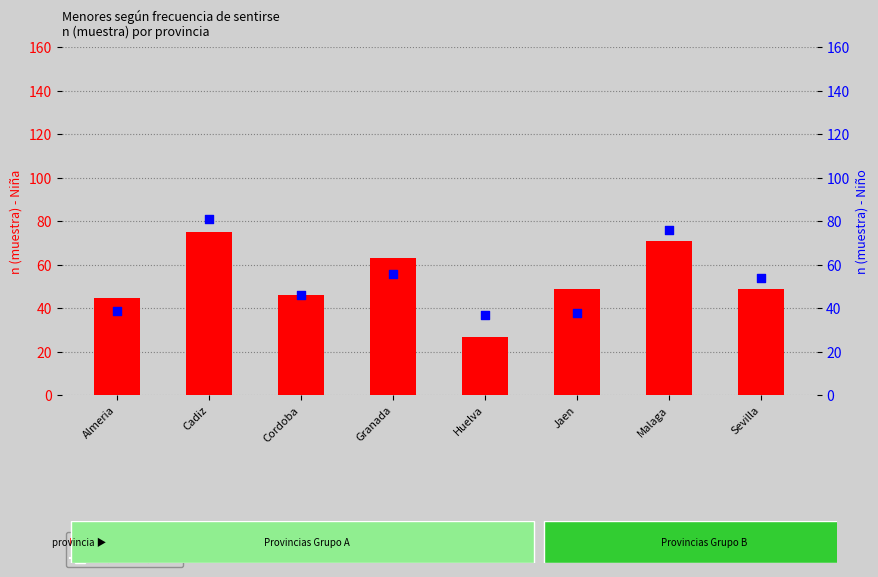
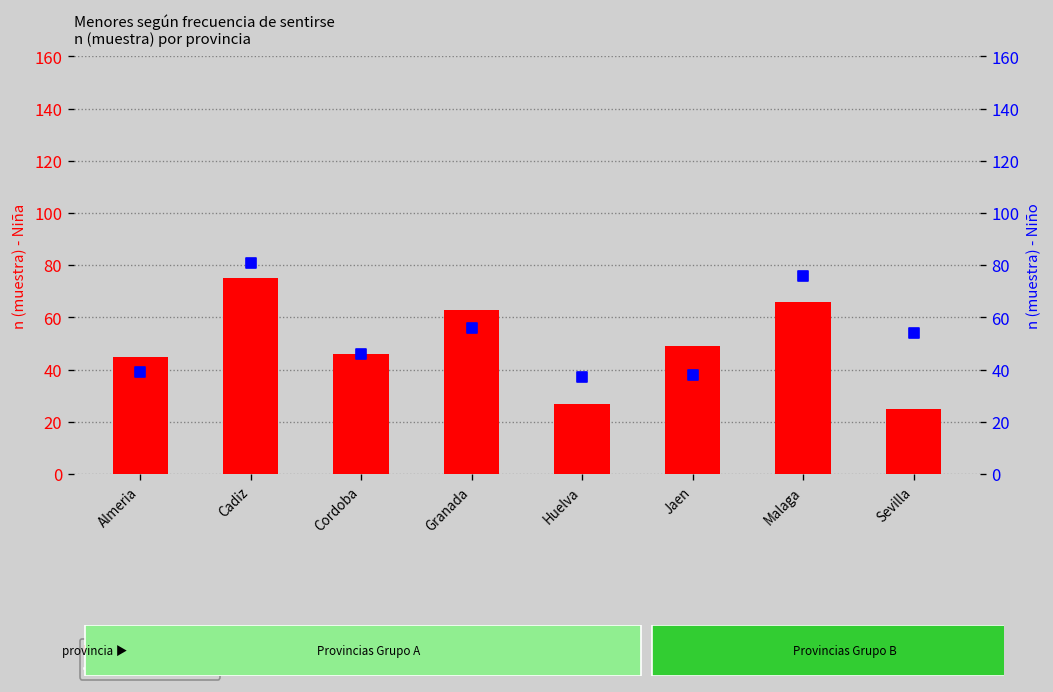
  {
    "n (muestra) - Niña": {
      "Almeria": 45,
      "Cadiz": 75,
      "Cordoba": 46,
      "Granada": 63,
      "Huelva": 27,
      "Jaen": 49,
-     "Malaga": 71,
-     "Sevilla": 49
+     "Malaga": 66,
+     "Sevilla": 25
    }
  }
